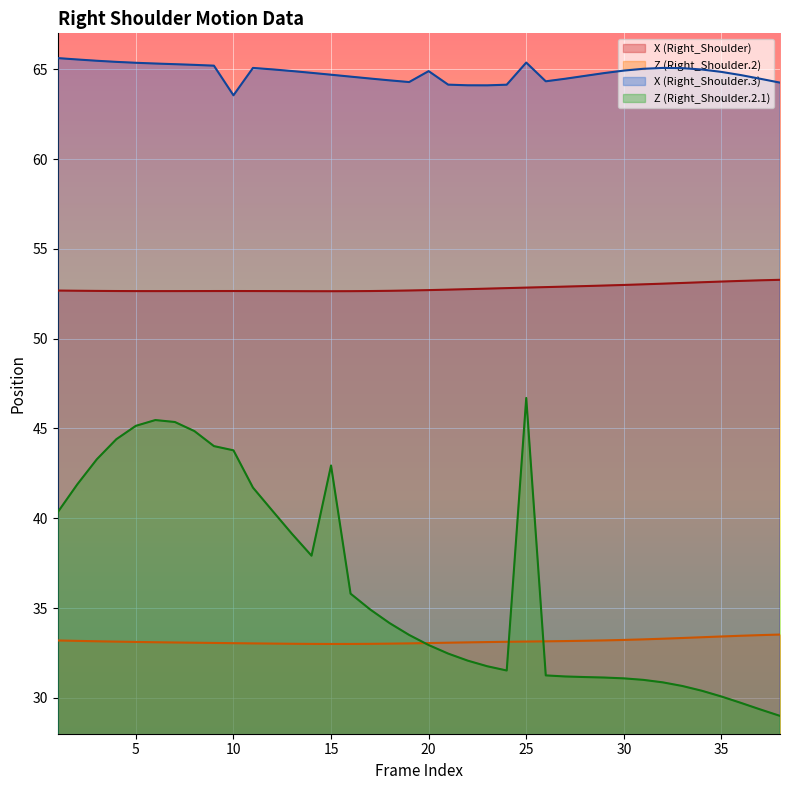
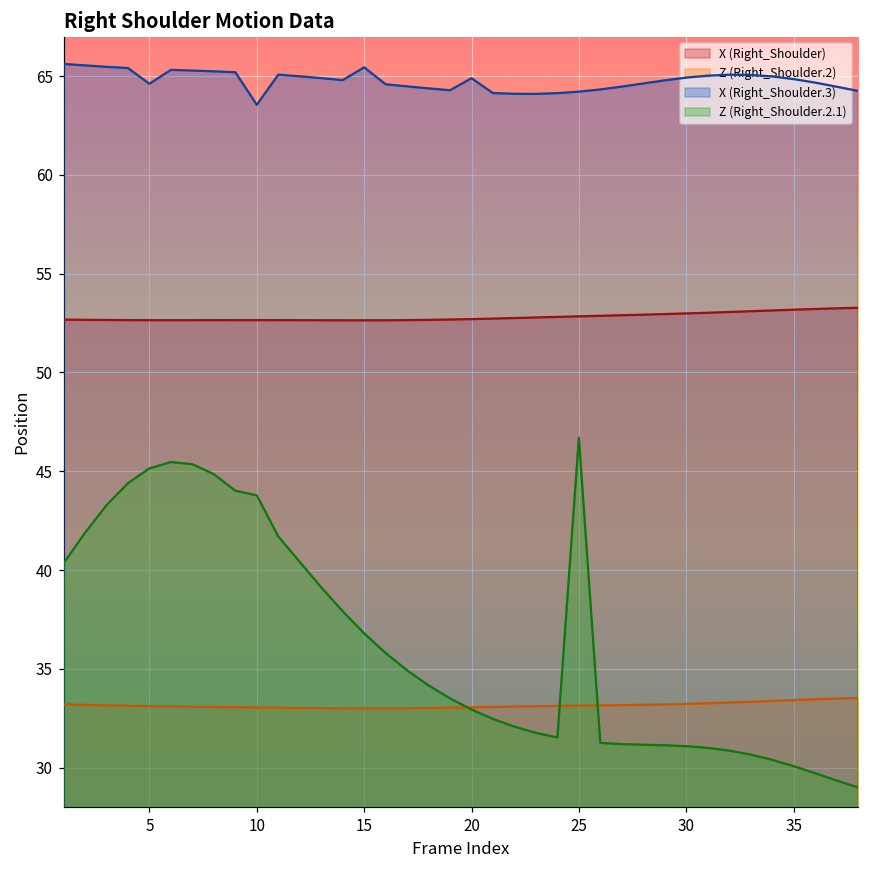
  {
    "X (Right_Shoulder.3)": {
-     "5": 65.4,
+     "5": 64.6,
      "10": 63.5,
-     "15": 64.7,
+     "15": 65.4,
      "20": 64.9,
-     "25": 65.4
+     "25": 64.2
    },
    "Z (Right_Shoulder.2.1)": {
      "5": 45.1,
      "10": 43.8,
-     "15": 42.9,
+     "15": 36.8,
      "25": 46.7,
      "30": 31.1,
      "35": 30.1
    }
  }
